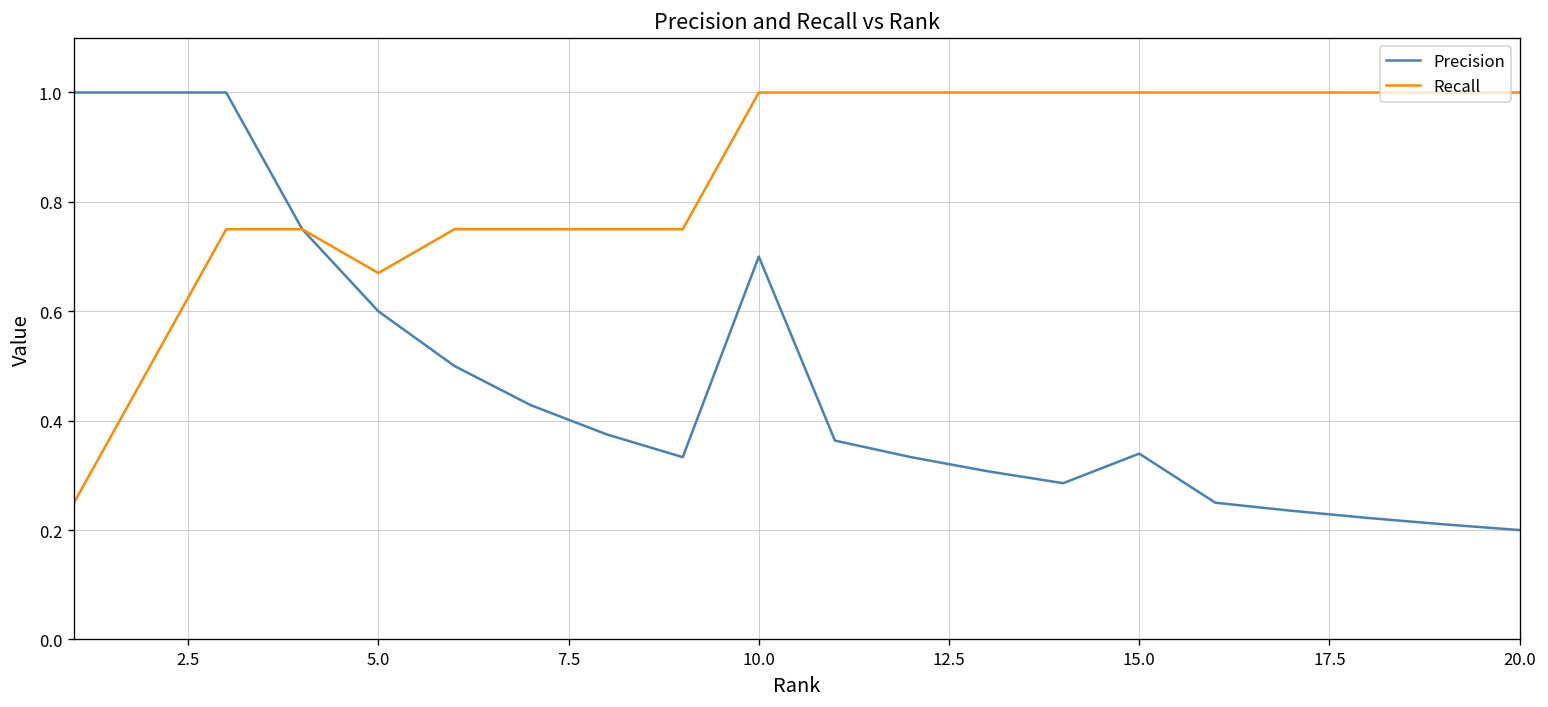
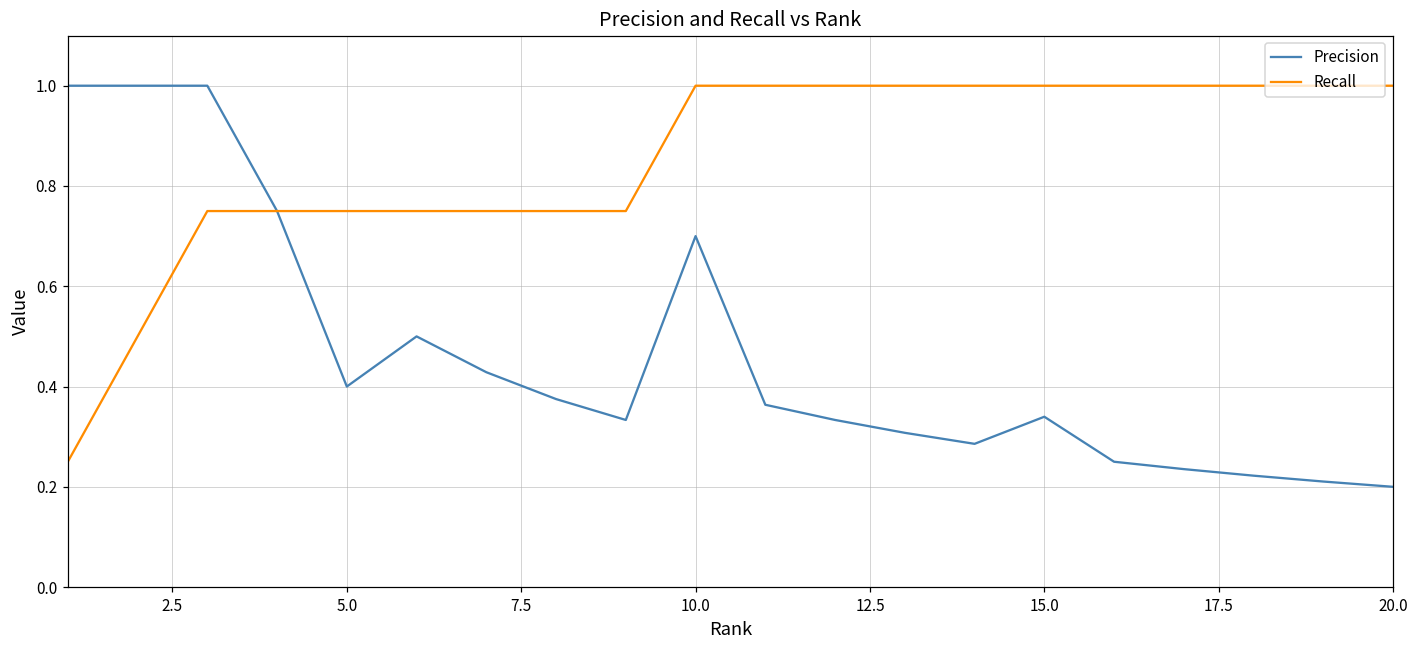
  {
    "Precision": {
-     "5.0": 0.6,
+     "5.0": 0.4,
      "10.0": 0.7,
      "15.0": 0.34,
      "20.0": 0.2
    },
    "Recall": {
-     "5.0": 0.67,
+     "5.0": 0.75,
      "10.0": 1.00,
      "15.0": 1.00,
      "20.0": 1.00
    }
  }
